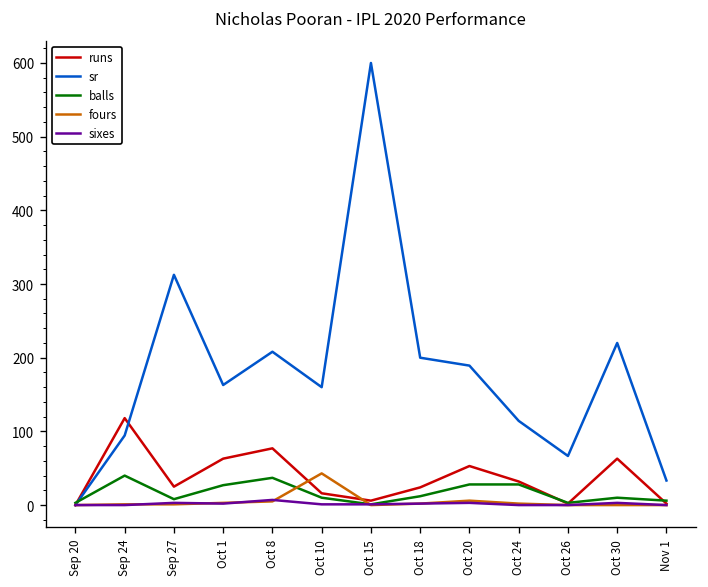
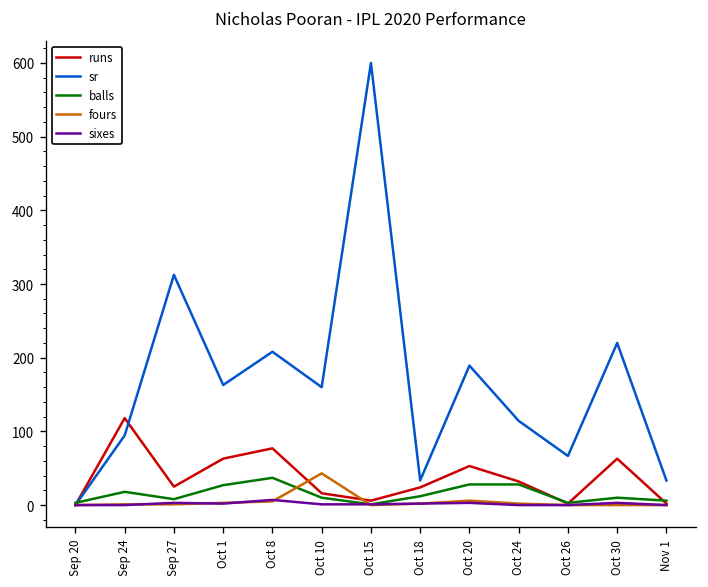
  {
    "runs": {
      "Sep 24": 120,
      "Sep 27": 30,
      "Oct 1": 60,
      "Oct 8": 80,
      "Oct 10": 20,
      "Oct 15": 10,
      "Oct 18": 20,
      "Oct 20": 50,
      "Oct 30": 60
    },
    "sr": {
      "Sep 24": 90,
      "Sep 27": 310,
      "Oct 1": 160,
      "Oct 8": 210,
      "Oct 10": 160,
      "Oct 15": 600,
-     "Oct 18": 200,
+     "Oct 18": 30,
      "Oct 20": 190,
      "Oct 24": 110,
      "Oct 26": 70,
      "Oct 30": 220,
      "Nov 1": 30
    },
    "balls": {
-     "Sep 24": 40,
+     "Sep 24": 20,
      "Sep 27": 10,
      "Oct 1": 30,
      "Oct 8": 40,
      "Oct 10": 10,
      "Oct 18": 10,
      "Oct 20": 30,
      "Oct 30": 10
    },
    "fours": {
      "Oct 10": 40
    },
    "sixes": {
      "Oct 10": 0
    }
  }
